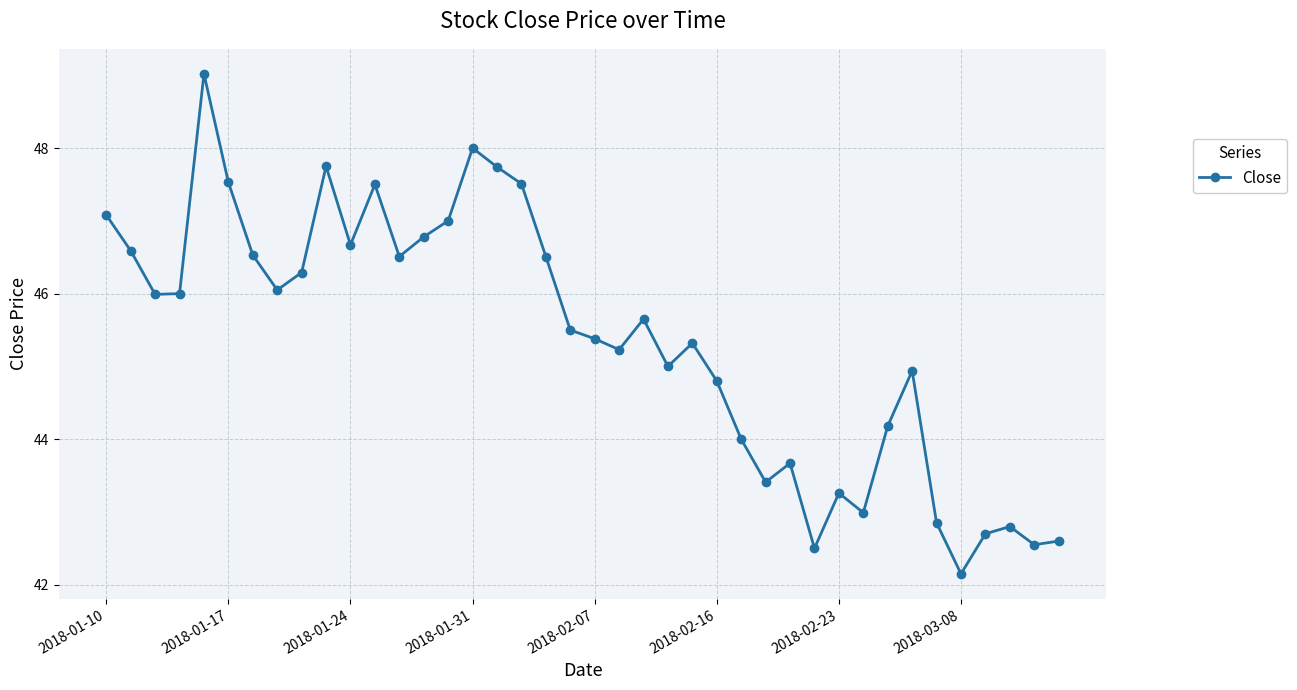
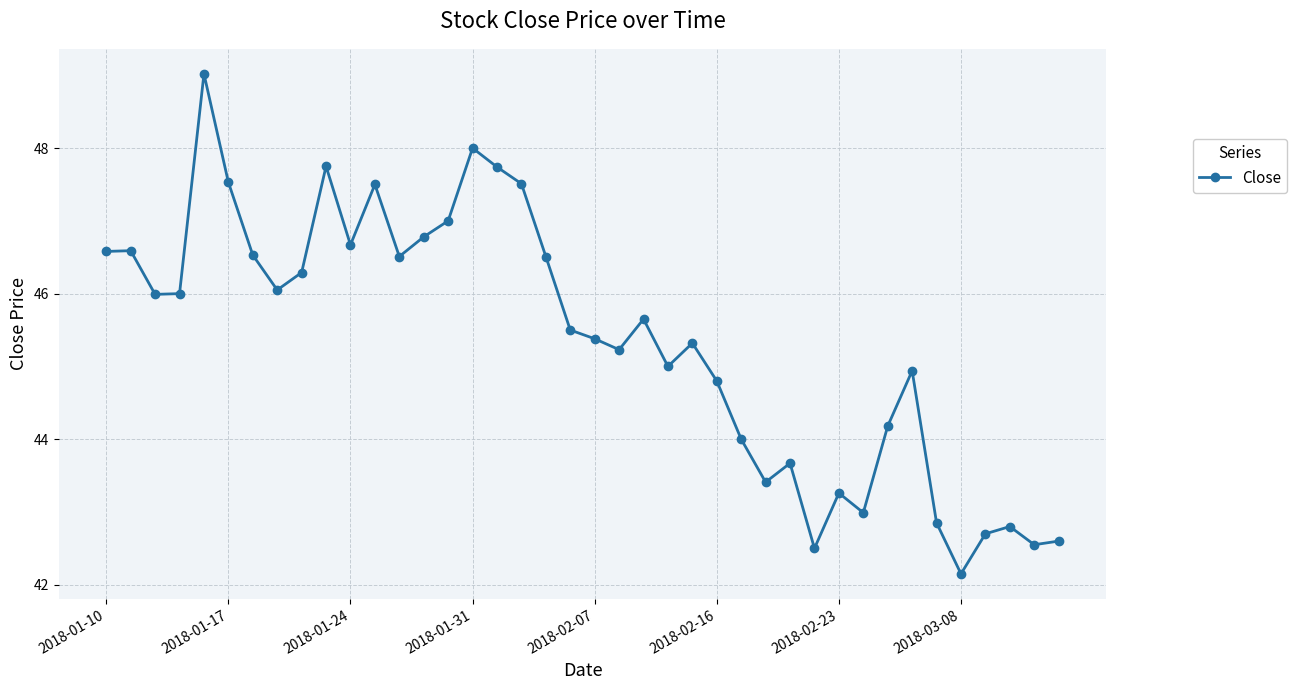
  {
-   "2018-01-10": 47.1,
+   "2018-01-10": 46.6,
    "2018-01-17": 47.5,
    "2018-01-24": 46.7,
    "2018-01-31": 48.0,
    "2018-02-07": 45.4,
    "2018-02-16": 44.8,
    "2018-02-23": 43.3,
    "2018-03-08": 42.2
  }
